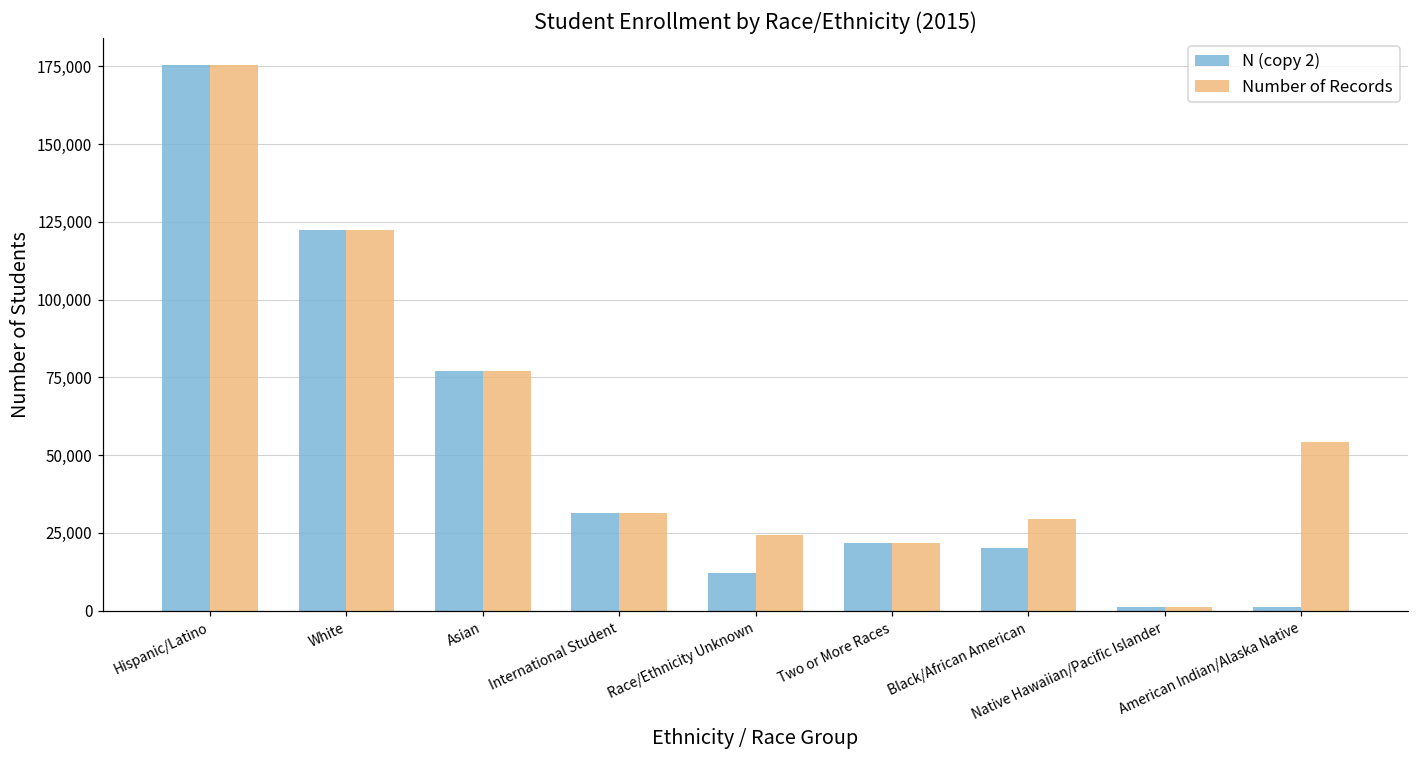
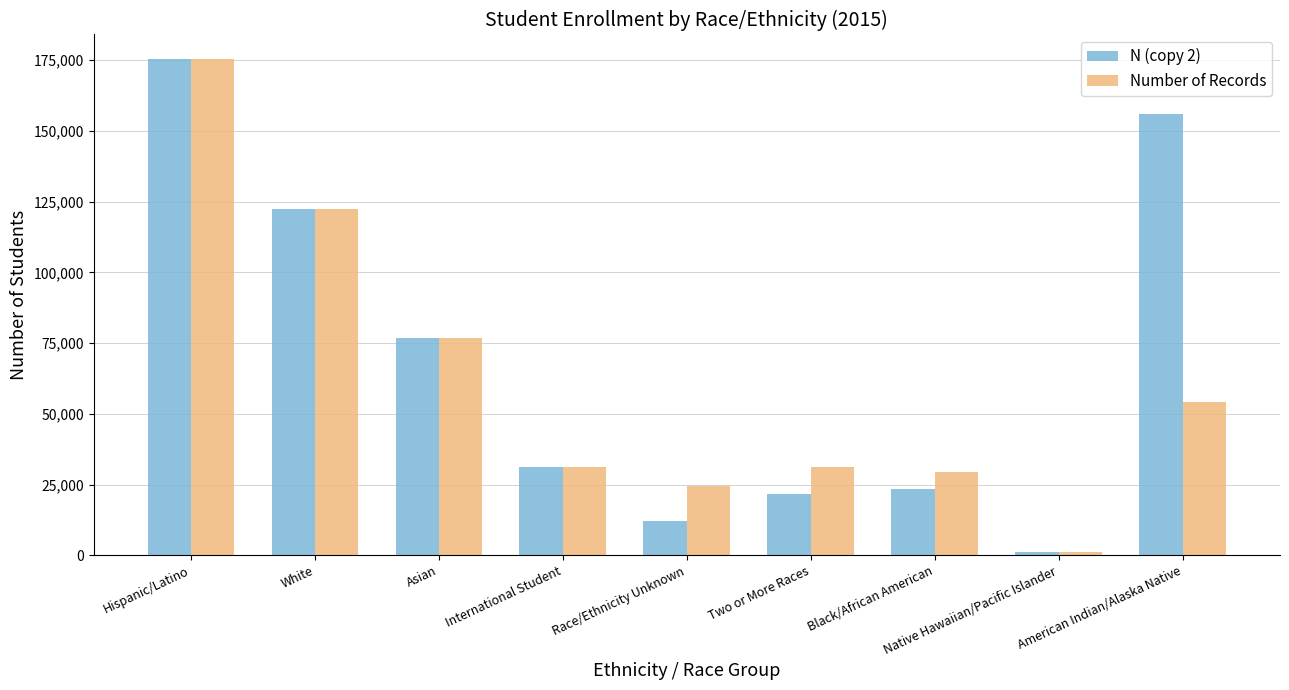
  {
    "N (copy 2)": {
      "Hispanic/Latino": "175,000",
      "White": "122,000",
      "Asian": "77,000",
      "International Student": "31,000",
      "Race/Ethnicity Unknown": "12,000",
      "Two or More Races": "22,000",
-     "Black/African American": "20,000",
+     "Black/African American": "23,000",
      "Native Hawaiian/Pacific Islander": "1,000",
-     "American Indian/Alaska Native": "1,000"
+     "American Indian/Alaska Native": "156,000"
    },
    "Number of Records": {
      "Hispanic/Latino": "175,000",
      "White": "122,000",
      "Asian": "77,000",
      "International Student": "31,000",
      "Race/Ethnicity Unknown": "24,000",
-     "Two or More Races": "22,000",
+     "Two or More Races": "31,000",
      "Black/African American": "30,000",
      "Native Hawaiian/Pacific Islander": "1,000",
      "American Indian/Alaska Native": "54,000"
    }
  }
